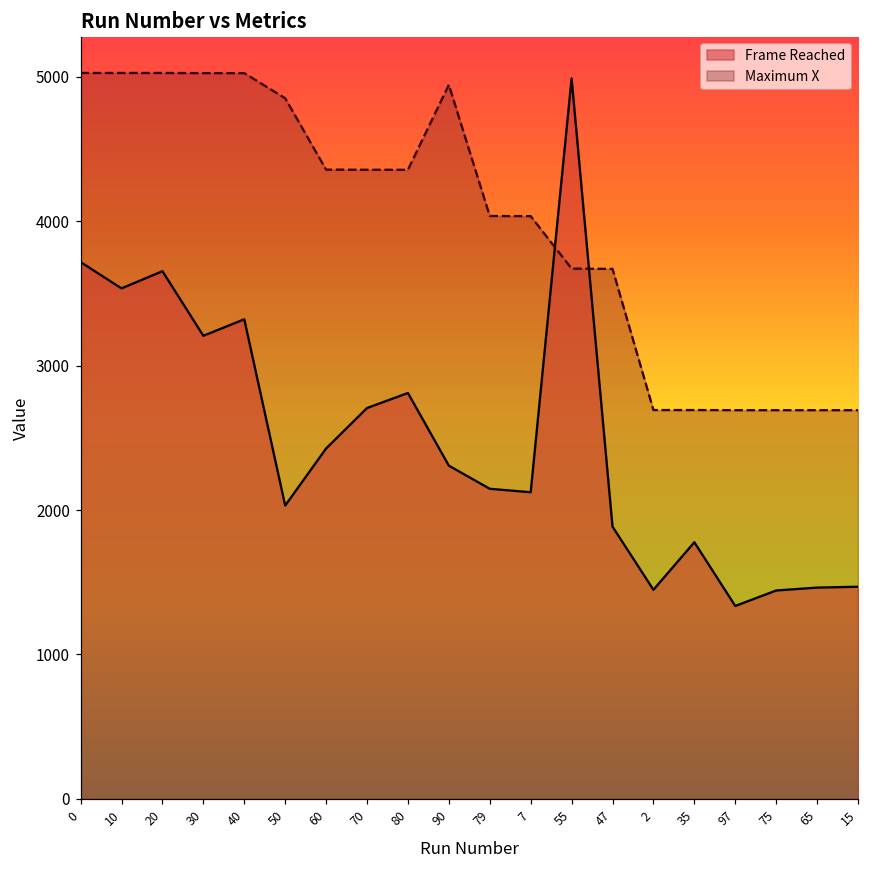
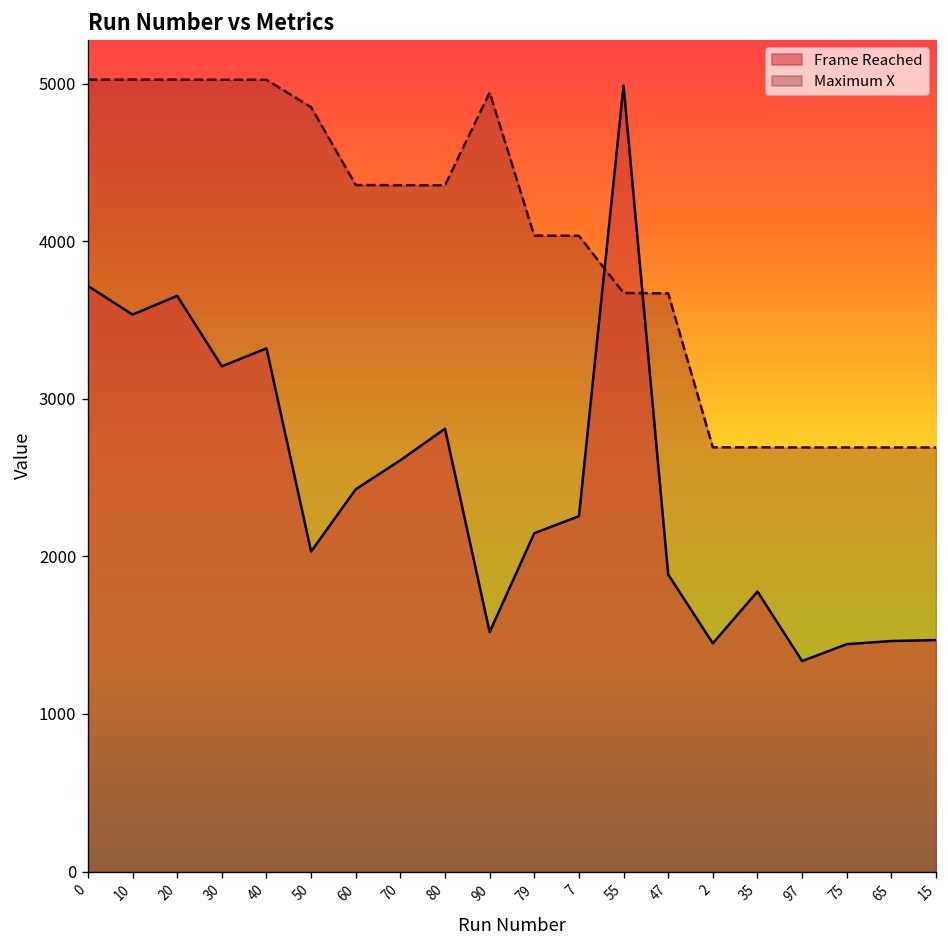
  {
    "Frame Reached": {
      "0": 3720,
      "10": 3530,
      "20": 3650,
      "30": 3210,
      "40": 3320,
      "50": 2030,
      "60": 2430,
-     "70": 2710,
+     "70": 2610,
      "80": 2810,
-     "90": 2310,
+     "90": 1520,
      "79": 2150,
-     "7": 2120,
+     "7": 2260,
      "55": 4990,
      "47": 1890,
      "2": 1450,
      "35": 1780,
      "97": 1340,
      "75": 1440,
      "65": 1460,
      "15": 1470
    },
    "Maximum X": {
      "0": 5030,
      "10": 5030,
      "20": 5030,
      "30": 5020,
      "40": 5020,
      "50": 4850,
      "60": 4360,
      "70": 4360,
      "80": 4360,
      "90": 4940,
      "79": 4040,
      "7": 4030,
      "55": 3670,
      "47": 3670,
      "2": 2690,
      "35": 2690,
      "97": 2690,
      "75": 2690,
      "65": 2690,
      "15": 2690
    }
  }
